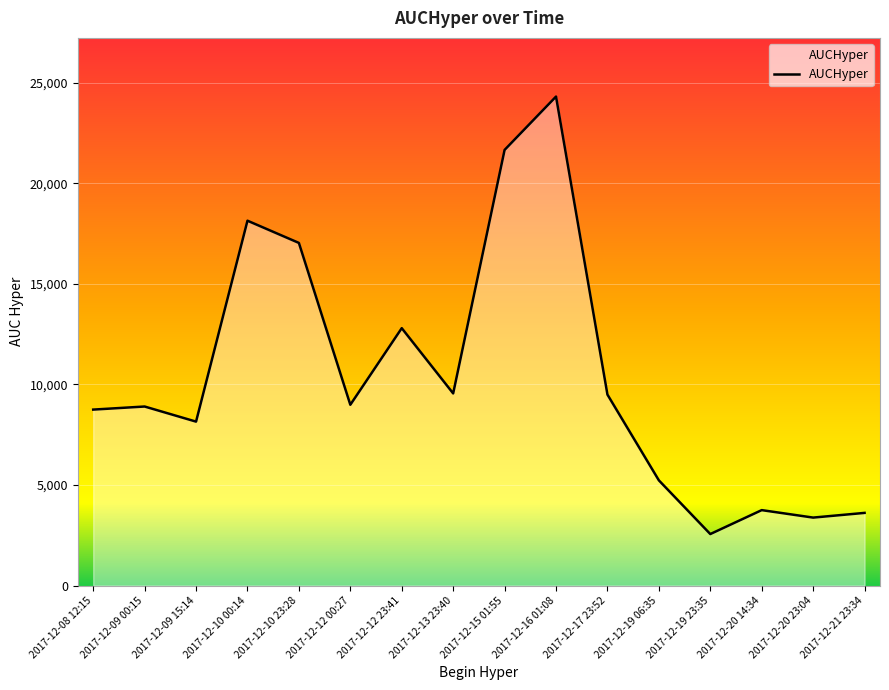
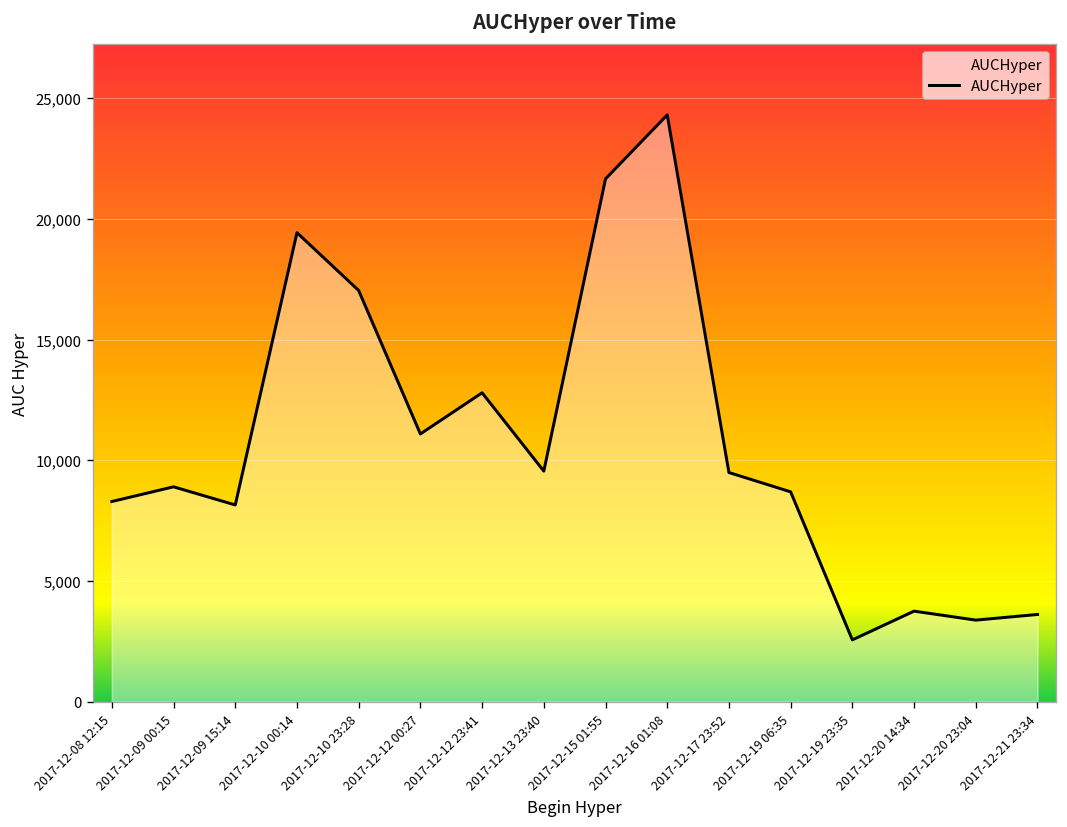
  {
-   "2017-12-08 12:15": "8,700",
+   "2017-12-08 12:15": "8,300",
    "2017-12-09 00:15": "8,900",
    "2017-12-09 15:14": "8,200",
-   "2017-12-10 00:14": "18,100",
+   "2017-12-10 00:14": "19,400",
    "2017-12-10 23:28": "17,000",
-   "2017-12-12 00:27": "9,000",
+   "2017-12-12 00:27": "11,100",
    "2017-12-12 23:41": "12,800",
    "2017-12-13 23:40": "9,600",
    "2017-12-15 01:55": "21,700",
    "2017-12-16 01:08": "24,300",
    "2017-12-17 23:52": "9,500",
-   "2017-12-19 06:35": "5,200",
+   "2017-12-19 06:35": "8,700",
    "2017-12-19 23:35": "2,600",
    "2017-12-20 14:34": "3,800",
    "2017-12-20 23:04": "3,400",
    "2017-12-21 23:34": "3,600"
  }
